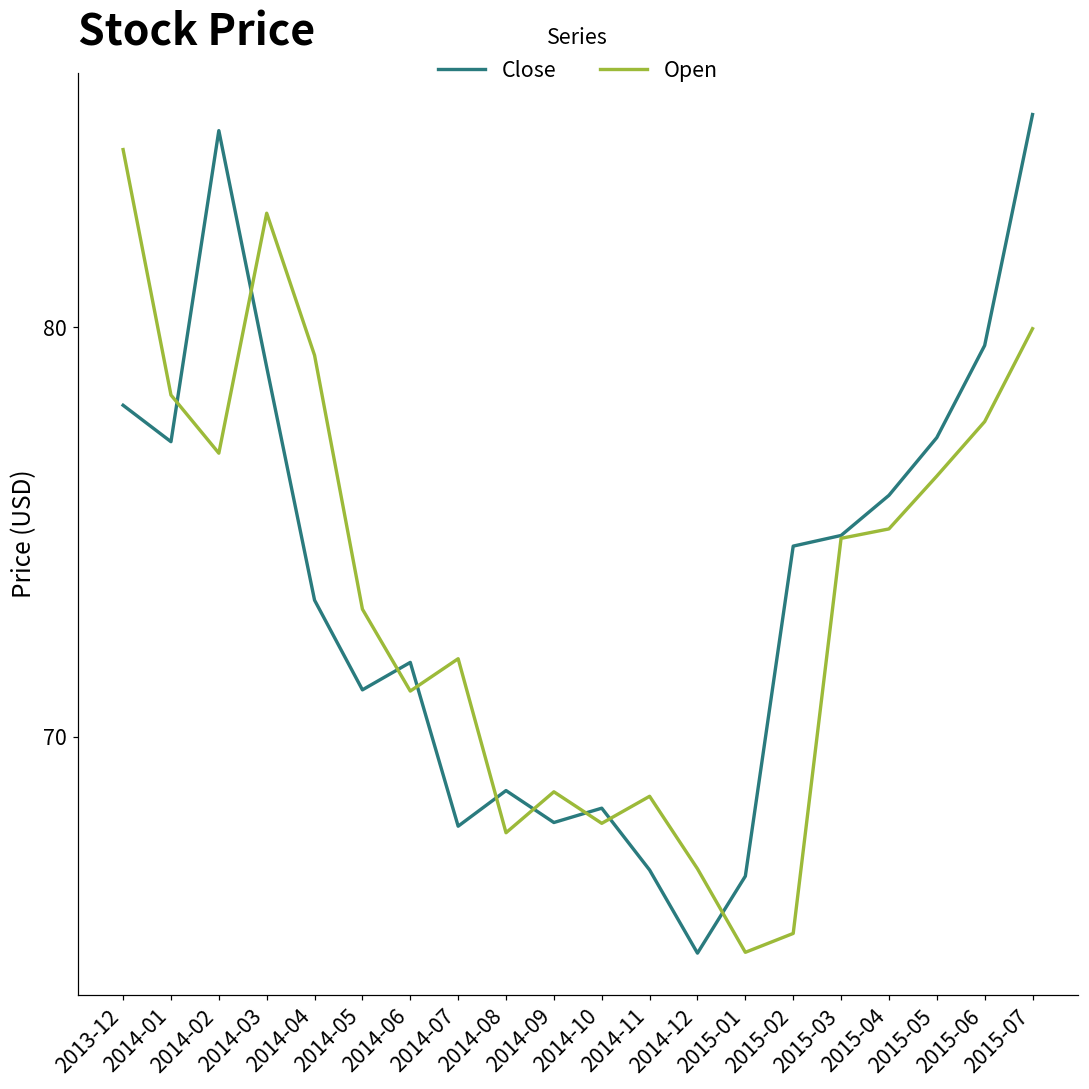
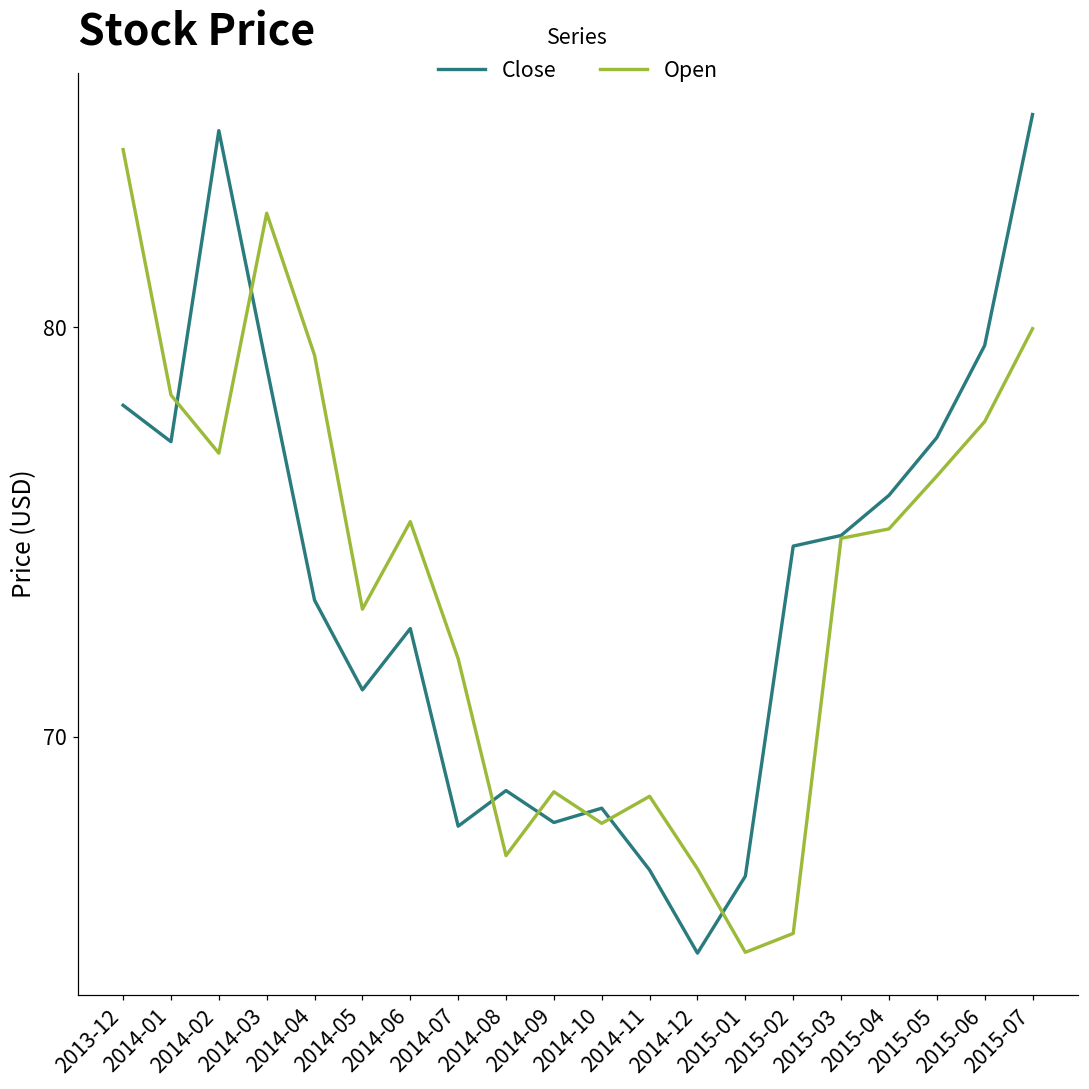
  {
    "Close": {
      "2013-12": 78.1,
      "2014-01": 77.2,
      "2014-02": 84.8,
      "2014-03": 79.0,
      "2014-04": 73.3,
      "2014-05": 71.1,
-     "2014-06": 71.8,
+     "2014-06": 72.6,
      "2014-07": 67.8,
      "2014-08": 68.7,
      "2014-09": 67.9,
      "2014-10": 68.3,
      "2014-11": 66.7,
      "2014-12": 64.7,
      "2015-01": 66.6,
      "2015-02": 74.7,
      "2015-03": 74.9,
      "2015-04": 75.9,
      "2015-05": 77.3,
      "2015-06": 79.6,
      "2015-07": 85.2
    },
    "Open": {
      "2013-12": 84.3,
      "2014-01": 78.3,
      "2014-02": 76.9,
      "2014-03": 82.8,
      "2014-04": 79.3,
      "2014-05": 73.1,
-     "2014-06": 71.1,
+     "2014-06": 75.2,
      "2014-07": 71.9,
-     "2014-08": 67.7,
+     "2014-08": 67.1,
      "2014-09": 68.7,
      "2014-10": 67.9,
      "2014-11": 68.5,
      "2014-12": 66.8,
      "2015-01": 64.7,
      "2015-02": 65.2,
      "2015-03": 74.8,
      "2015-04": 75.1,
      "2015-05": 76.4,
      "2015-06": 77.7,
      "2015-07": 80.0
    }
  }
